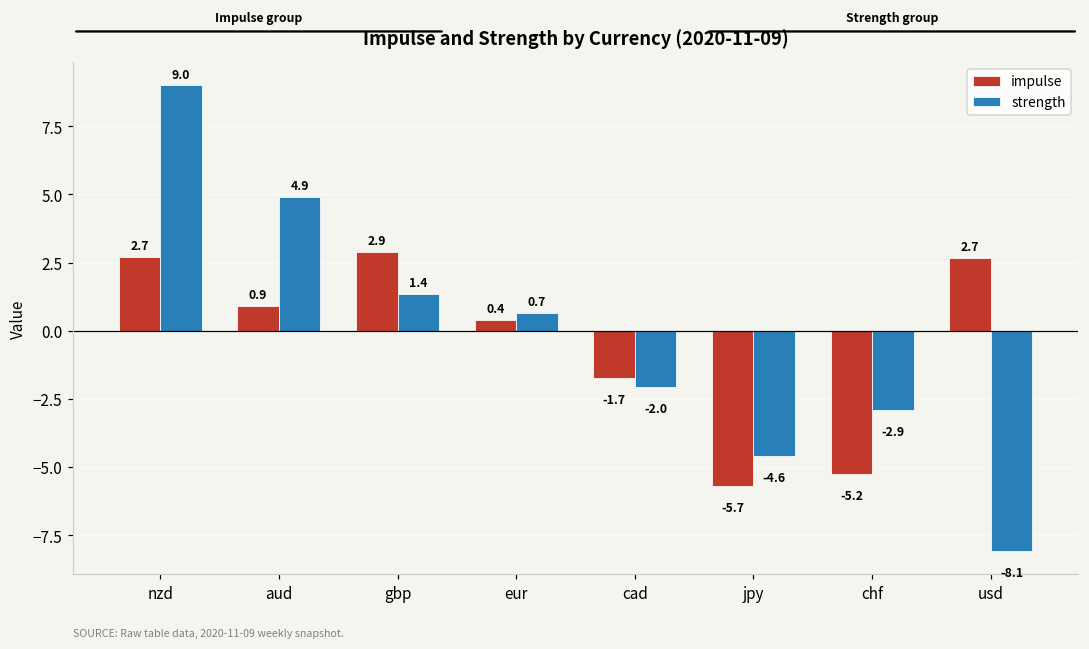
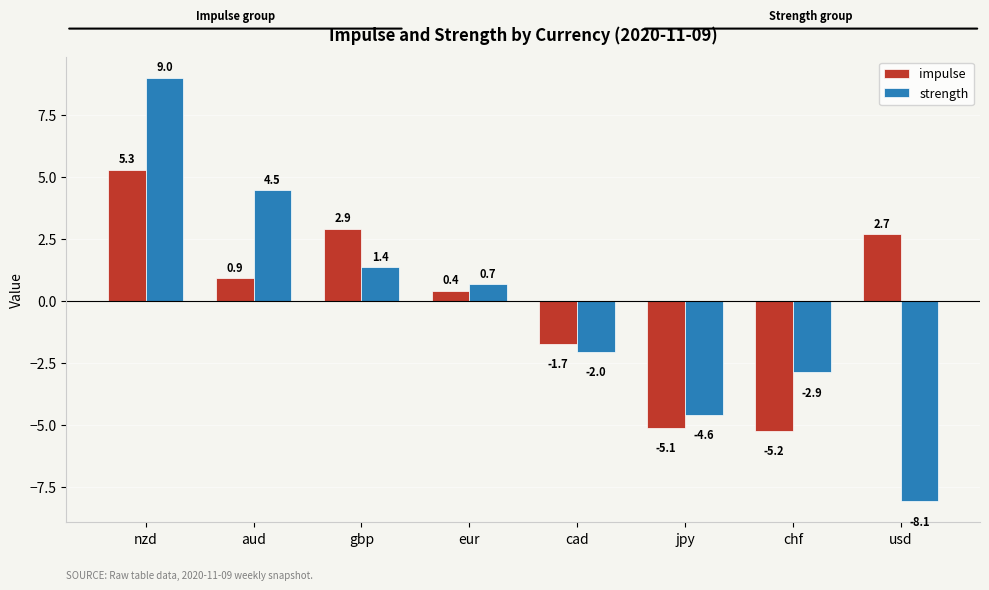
  {
    "impulse": {
-     "nzd": 2.7,
+     "nzd": 5.3,
      "aud": 0.9,
      "gbp": 2.9,
      "eur": 0.4,
      "cad": -1.7,
-     "jpy": -5.7,
+     "jpy": -5.1,
      "chf": -5.2,
      "usd": 2.7
    },
    "strength": {
      "nzd": 9.0,
-     "aud": 4.9,
+     "aud": 4.5,
      "gbp": 1.4,
      "eur": 0.7,
      "cad": -2.0,
      "jpy": -4.6,
      "chf": -2.9,
      "usd": -8.1
    }
  }
